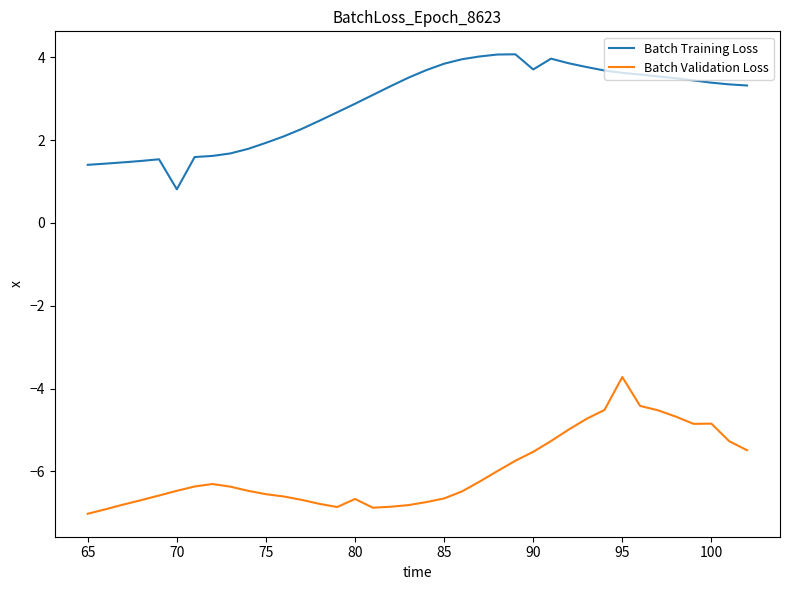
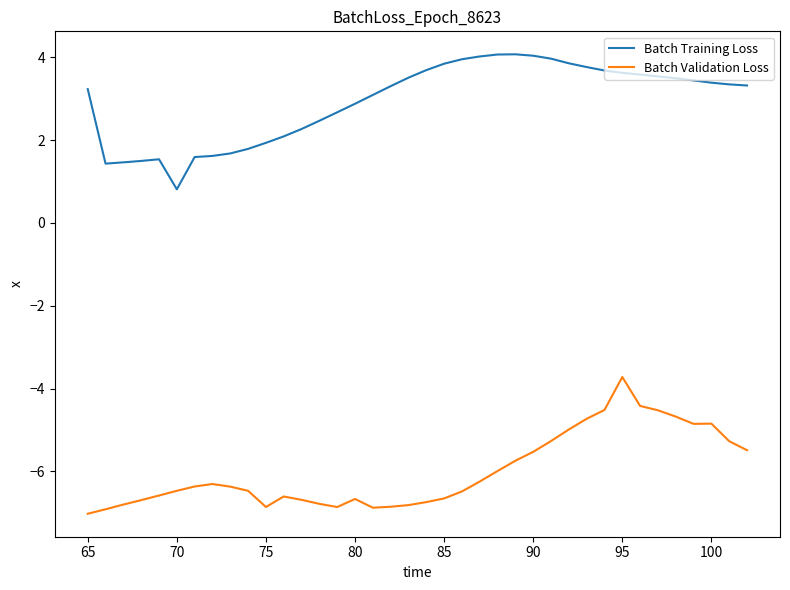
  {
    "Batch Training Loss": {
-     "65": 1.4,
+     "65": 3.2,
      "70": 0.8,
      "75": 1.9,
      "80": 2.9,
      "85": 3.8,
-     "90": 3.7,
+     "90": 4.0,
      "100": 3.4
    },
    "Batch Validation Loss": {
      "65": -7.0,
      "70": -6.5,
-     "75": -6.5,
+     "75": -6.9,
      "80": -6.7,
      "85": -6.7,
      "90": -5.5,
      "95": -3.7,
      "100": -4.8
    }
  }
